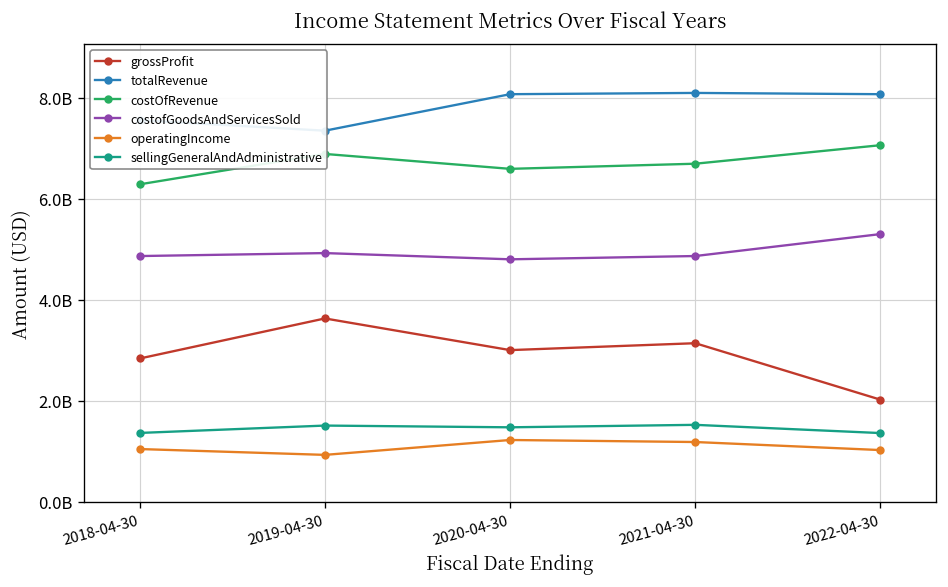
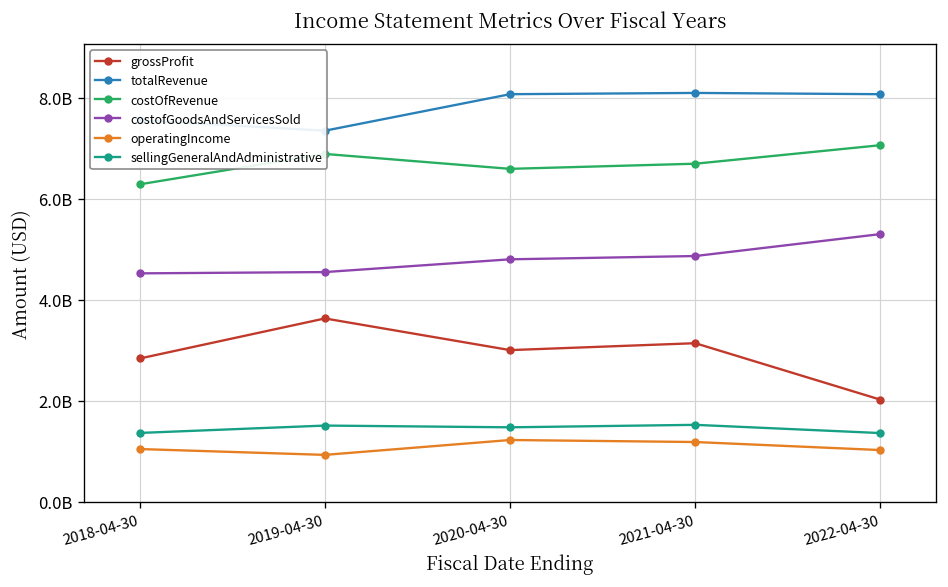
  {
    "grossProfit": {
      "2018-04-30": 2800000000,
      "2019-04-30": 3600000000,
      "2020-04-30": 3000000000,
      "2021-04-30": 3100000000,
      "2022-04-30": 2000000000
    },
    "totalRevenue": {
      "2020-04-30": 8100000000,
      "2021-04-30": 8100000000,
      "2022-04-30": 8100000000
    },
    "costofGoodsAndServicesSold": {
-     "2018-04-30": 4900000000,
-     "2019-04-30": 4900000000,
+     "2018-04-30": 4500000000,
+     "2019-04-30": 4500000000,
      "2020-04-30": 4800000000,
      "2021-04-30": 4900000000,
      "2022-04-30": 5300000000
    },
    "operatingIncome": {
      "2018-04-30": 1000000000,
      "2019-04-30": 900000000,
      "2020-04-30": 1200000000,
      "2021-04-30": 1200000000,
      "2022-04-30": 1000000000
    }
  }
